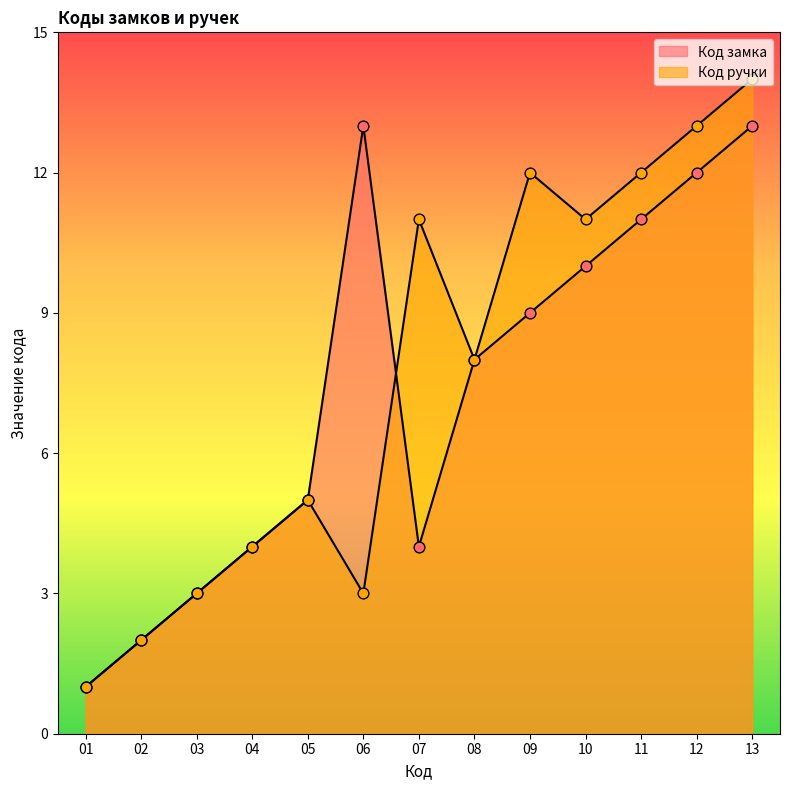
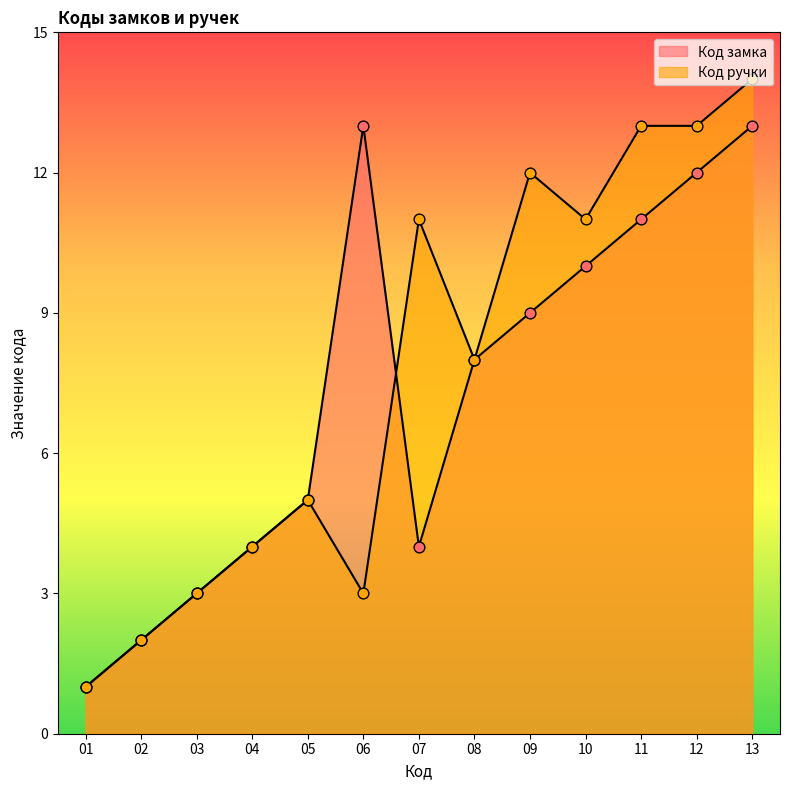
  {
    "Код замка": {
      "06": 13,
      "07": 4,
      "09": 9,
      "10": 10,
      "11": 11,
      "12": 12,
      "13": 13
    },
    "Код ручки": {
      "06": 3,
      "07": 11,
      "09": 12,
      "10": 11,
-     "11": 12,
+     "11": 13,
      "12": 13
    }
  }
